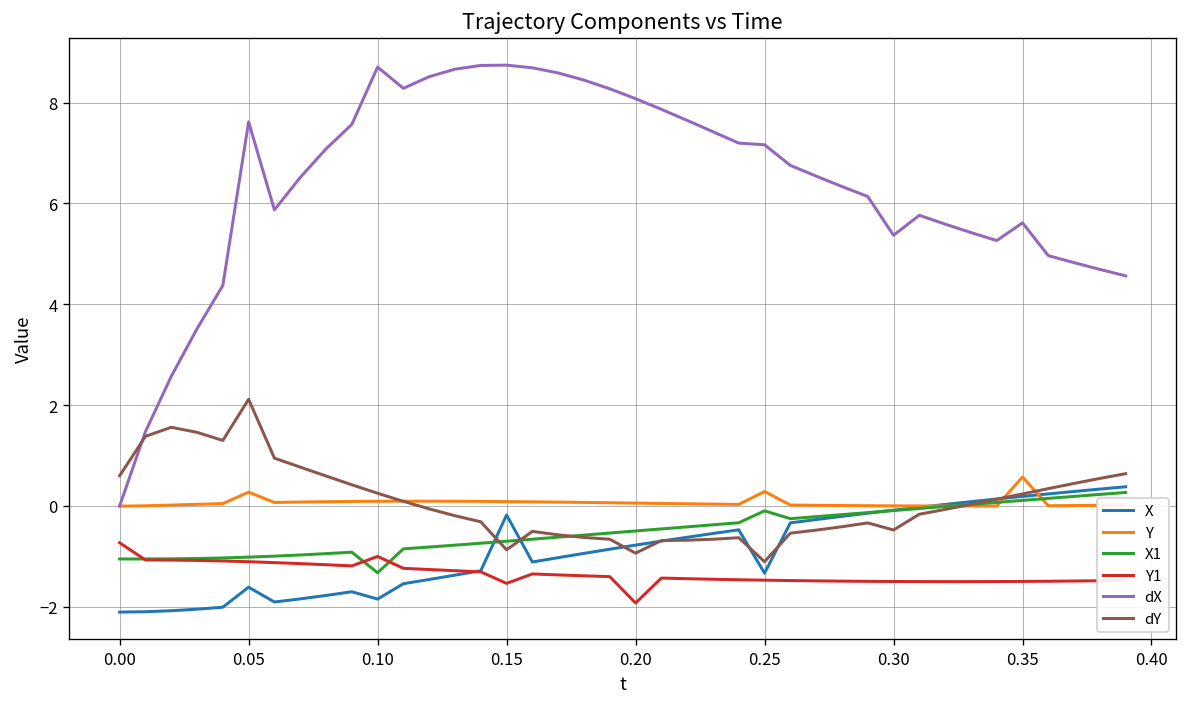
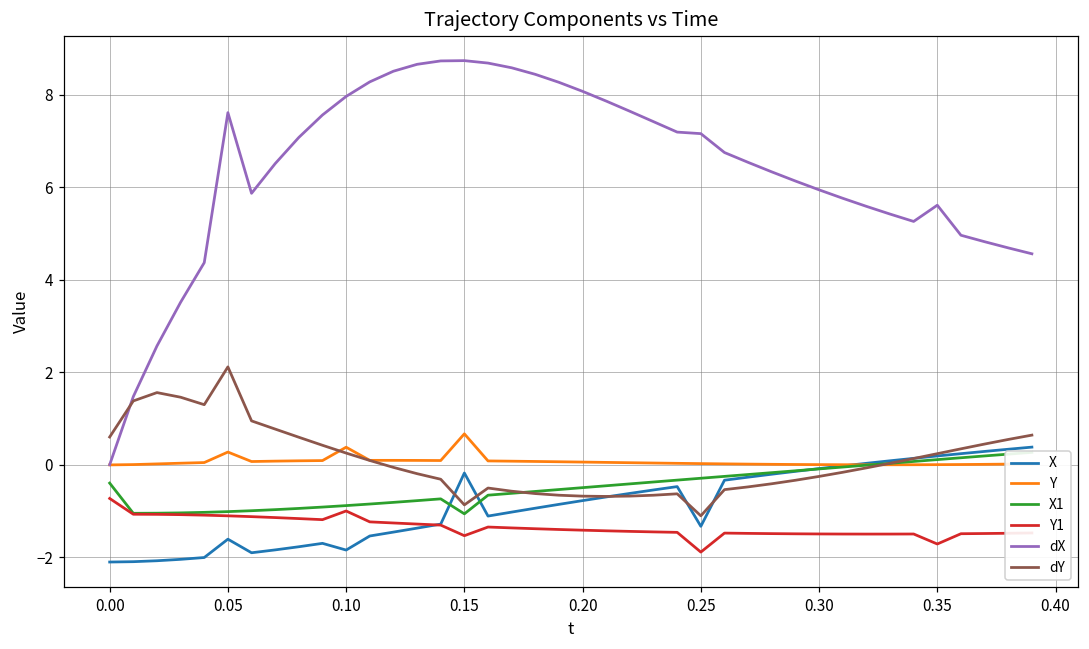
  {
    "X": {
      "0.00": -2.1,
      "0.05": -1.6,
      "0.10": -1.8,
      "0.15": -0.2,
      "0.20": -0.8,
      "0.25": -1.3
    },
    "Y": {
      "0.05": 0.3,
-     "0.10": 0.1,
-     "0.15": 0.1,
+     "0.10": 0.4,
+     "0.15": 0.7,
      "0.20": 0.1,
-     "0.25": 0.3,
+     "0.25": 0.0,
      "0.30": 0.0,
-     "0.35": 0.6
+     "0.35": 0.0
    },
    "X1": {
-     "0.00": -1.1,
+     "0.00": -0.4,
      "0.05": -1.0,
-     "0.10": -1.3,
-     "0.15": -0.7,
+     "0.10": -0.9,
+     "0.15": -1.1,
      "0.20": -0.5,
-     "0.25": -0.1,
+     "0.25": -0.3,
      "0.35": 0.1
    },
    "Y1": {
      "0.00": -0.7,
      "0.05": -1.1,
      "0.10": -1.0,
      "0.15": -1.5,
-     "0.20": -1.9,
-     "0.25": -1.5,
+     "0.20": -1.4,
+     "0.25": -1.9,
      "0.30": -1.5,
-     "0.35": -1.5
+     "0.35": -1.7
    },
    "dX": {
      "0.05": 7.6,
-     "0.10": 8.7,
+     "0.10": 8.0,
      "0.15": 8.7,
      "0.20": 8.1,
      "0.25": 7.2,
-     "0.30": 5.4,
+     "0.30": 5.9,
      "0.35": 5.6
    },
    "dY": {
      "0.00": 0.6,
      "0.05": 2.1,
      "0.10": 0.3,
      "0.15": -0.9,
-     "0.20": -0.9,
+     "0.20": -0.7,
      "0.25": -1.1,
-     "0.30": -0.5
+     "0.30": -0.3
    }
  }
